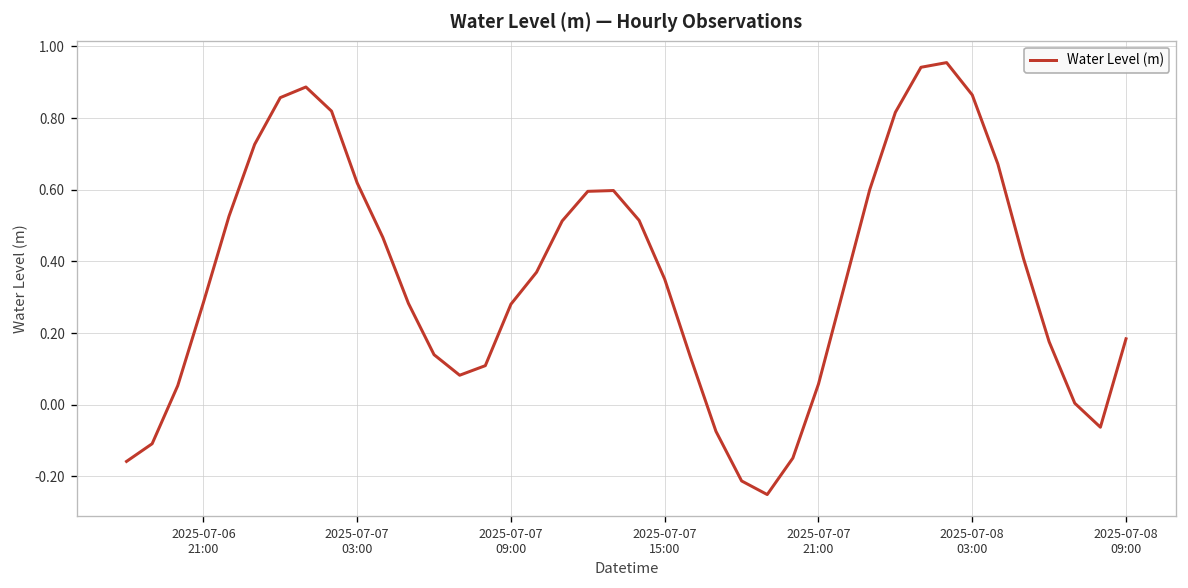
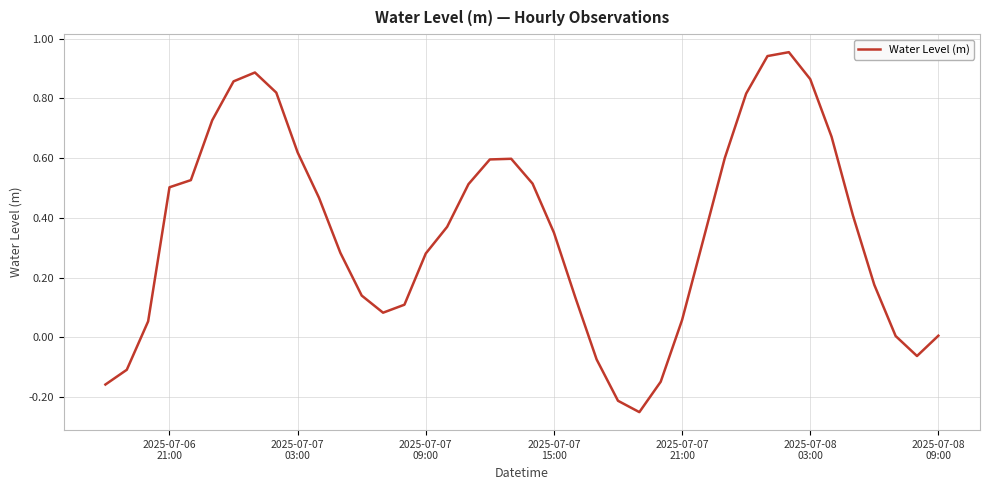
  {
-   "2025-07-06 21:00": 0.28,
+   "2025-07-06 21:00": 0.50,
    "2025-07-07 03:00": 0.62,
    "2025-07-07 09:00": 0.28,
    "2025-07-07 15:00": 0.35,
    "2025-07-07 21:00": 0.06,
    "2025-07-08 03:00": 0.86,
-   "2025-07-08 09:00": 0.18
+   "2025-07-08 09:00": 0.01
  }
